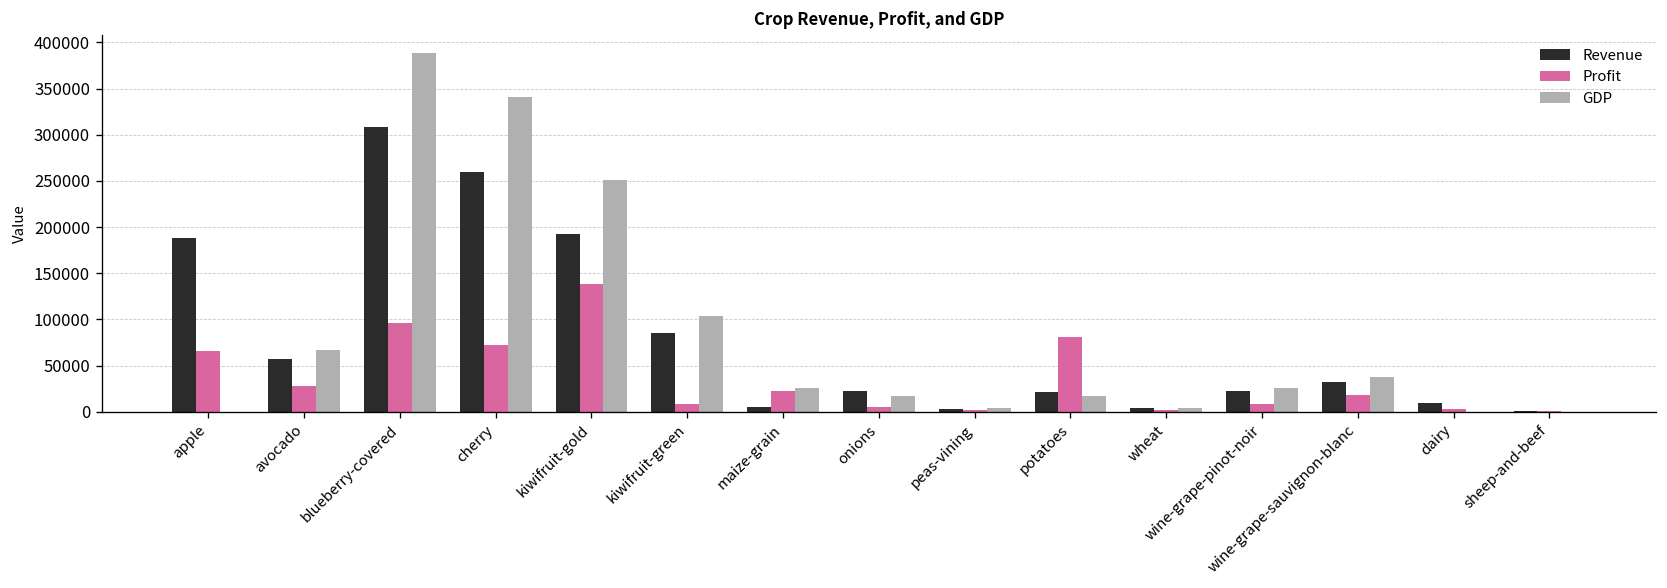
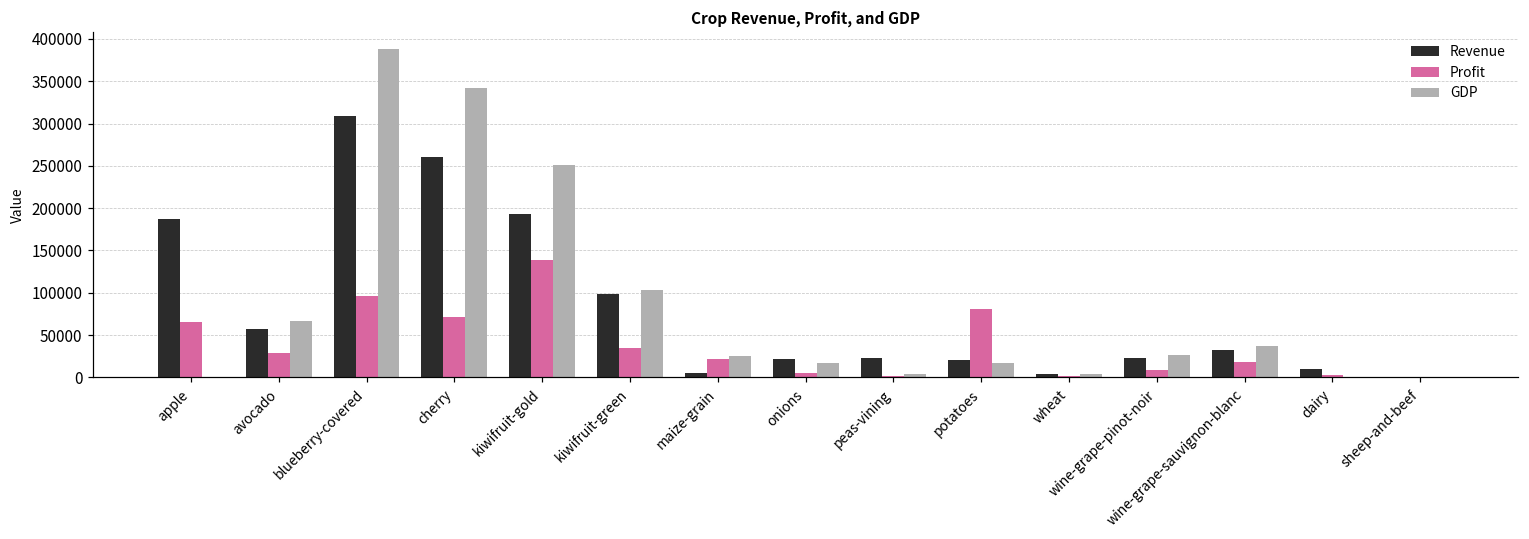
  {
    "Revenue": {
      "apple": 190000,
      "avocado": 60000,
      "blueberry-covered": 310000,
      "cherry": 260000,
      "kiwifruit-gold": 190000,
-     "kiwifruit-green": 90000,
+     "kiwifruit-green": 100000,
      "maize-grain": 0,
      "onions": 20000,
-     "peas-vining": 0,
+     "peas-vining": 20000,
      "potatoes": 20000,
      "wheat": 0,
      "wine-grape-pinot-noir": 20000,
      "wine-grape-sauvignon-blanc": 30000,
      "dairy": 10000
    },
    "Profit": {
      "apple": 70000,
      "avocado": 30000,
      "blueberry-covered": 100000,
      "cherry": 70000,
      "kiwifruit-gold": 140000,
-     "kiwifruit-green": 10000,
+     "kiwifruit-green": 30000,
      "maize-grain": 20000,
      "onions": 10000,
      "potatoes": 80000,
      "wine-grape-pinot-noir": 10000,
      "wine-grape-sauvignon-blanc": 20000
    },
    "GDP": {
      "apple": 0,
      "avocado": 70000,
      "blueberry-covered": 390000,
      "cherry": 340000,
      "kiwifruit-gold": 250000,
      "kiwifruit-green": 100000,
      "maize-grain": 30000,
      "onions": 20000,
      "peas-vining": 0,
      "potatoes": 20000,
      "wheat": 0,
      "wine-grape-pinot-noir": 30000,
      "wine-grape-sauvignon-blanc": 40000,
      "dairy": 0,
      "sheep-and-beef": 0
    }
  }
